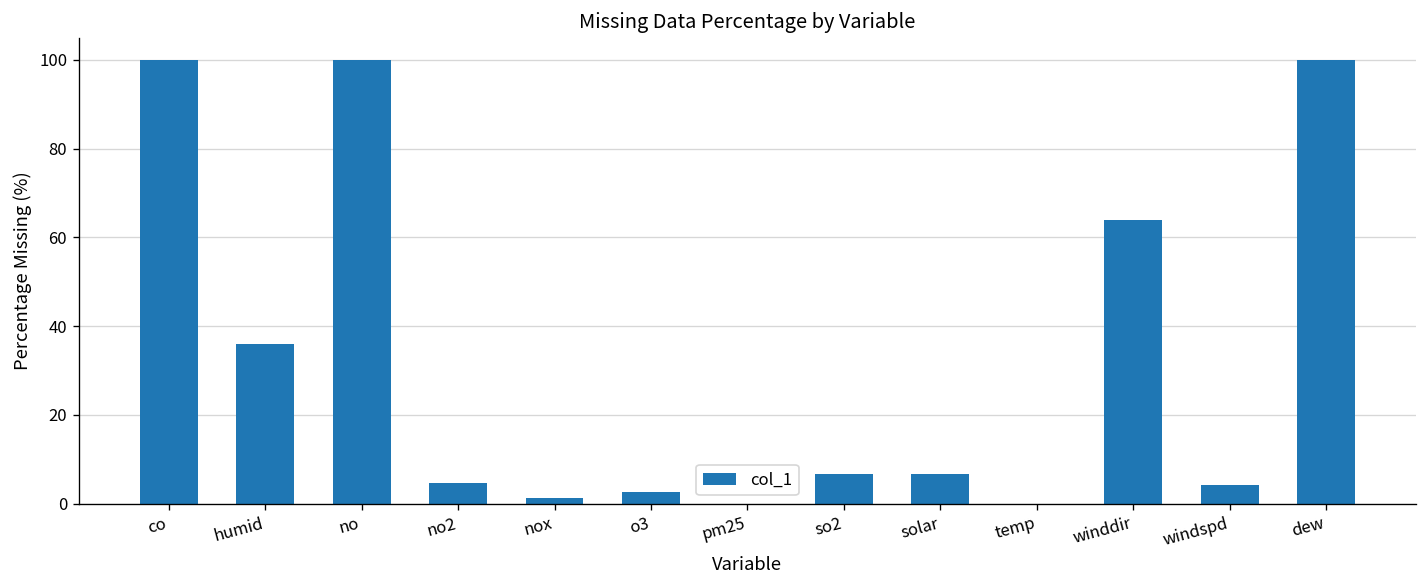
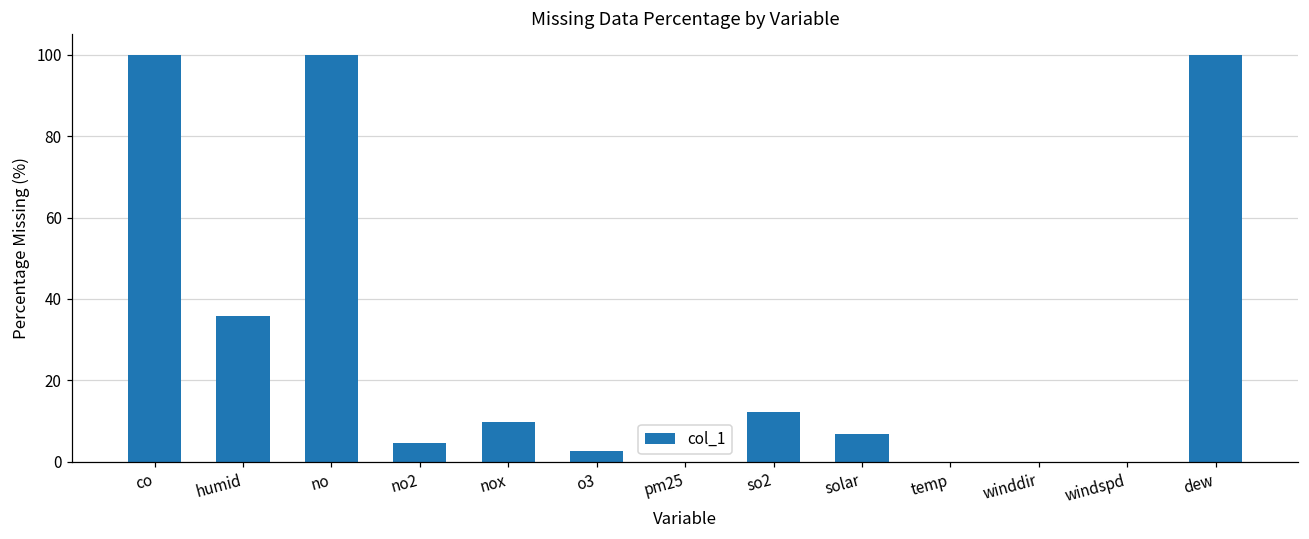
  {
    "co": 100,
    "humid": 36,
    "no": 100,
    "no2": 5,
-   "nox": 1,
+   "nox": 10,
    "o3": 3,
    "pm25": 0,
-   "so2": 7,
+   "so2": 12,
    "solar": 7,
-   "winddir": 64,
-   "windspd": 4,
+   "winddir": 0,
+   "windspd": 0,
    "dew": 100
  }
